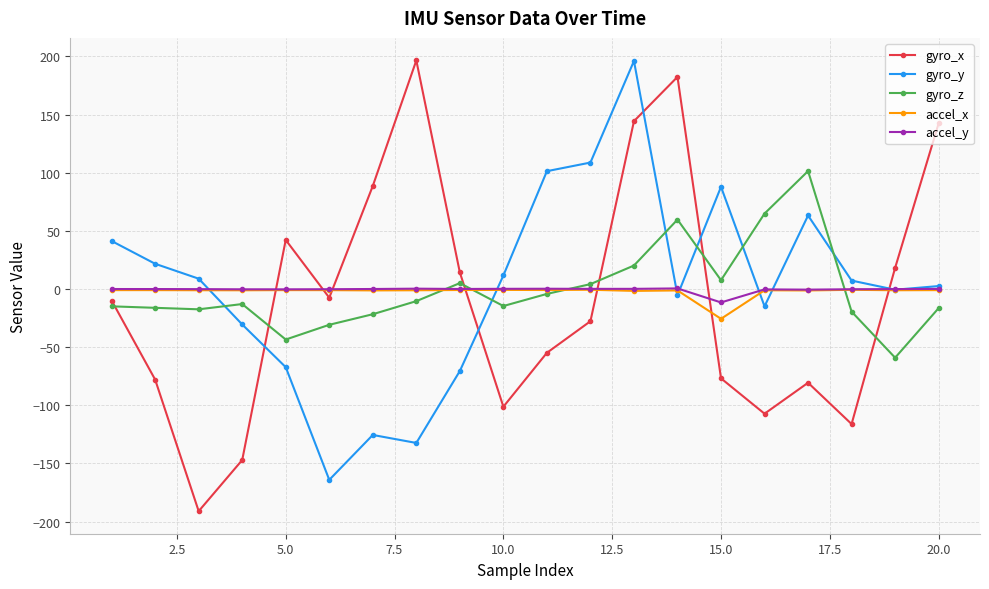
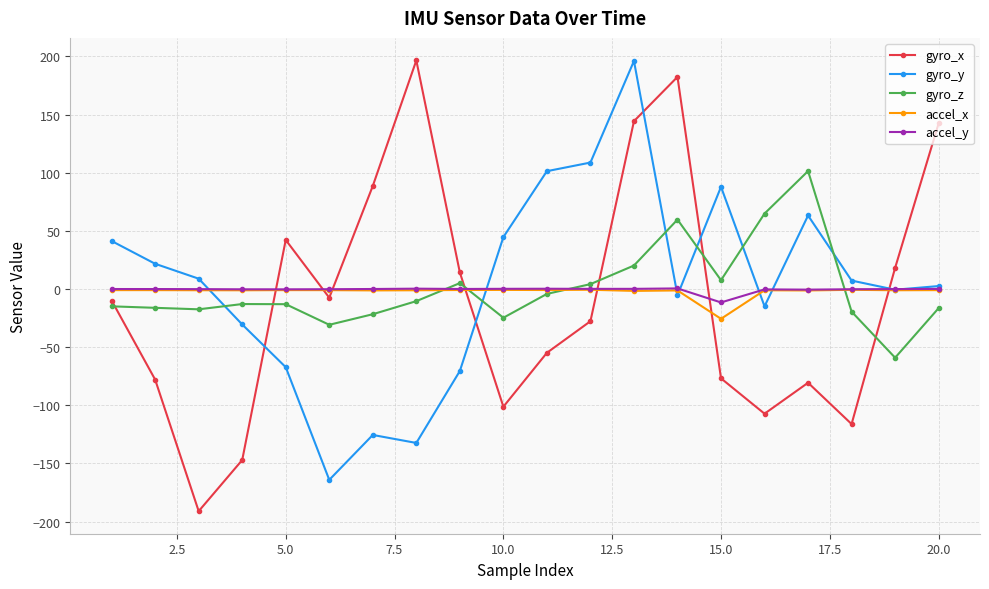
  {
    "gyro_x": {
      "5.0": 42,
      "10.0": -101,
      "15.0": -77
    },
    "gyro_y": {
      "5.0": -67,
-     "10.0": 12,
+     "10.0": 45,
      "15.0": 88,
      "20.0": 3
    },
    "gyro_z": {
-     "5.0": -43,
-     "10.0": -15,
+     "5.0": -13,
+     "10.0": -25,
      "15.0": 8,
      "20.0": -16
    },
    "accel_x": {
      "15.0": -26
    },
    "accel_y": {
      "15.0": -12
    }
  }
